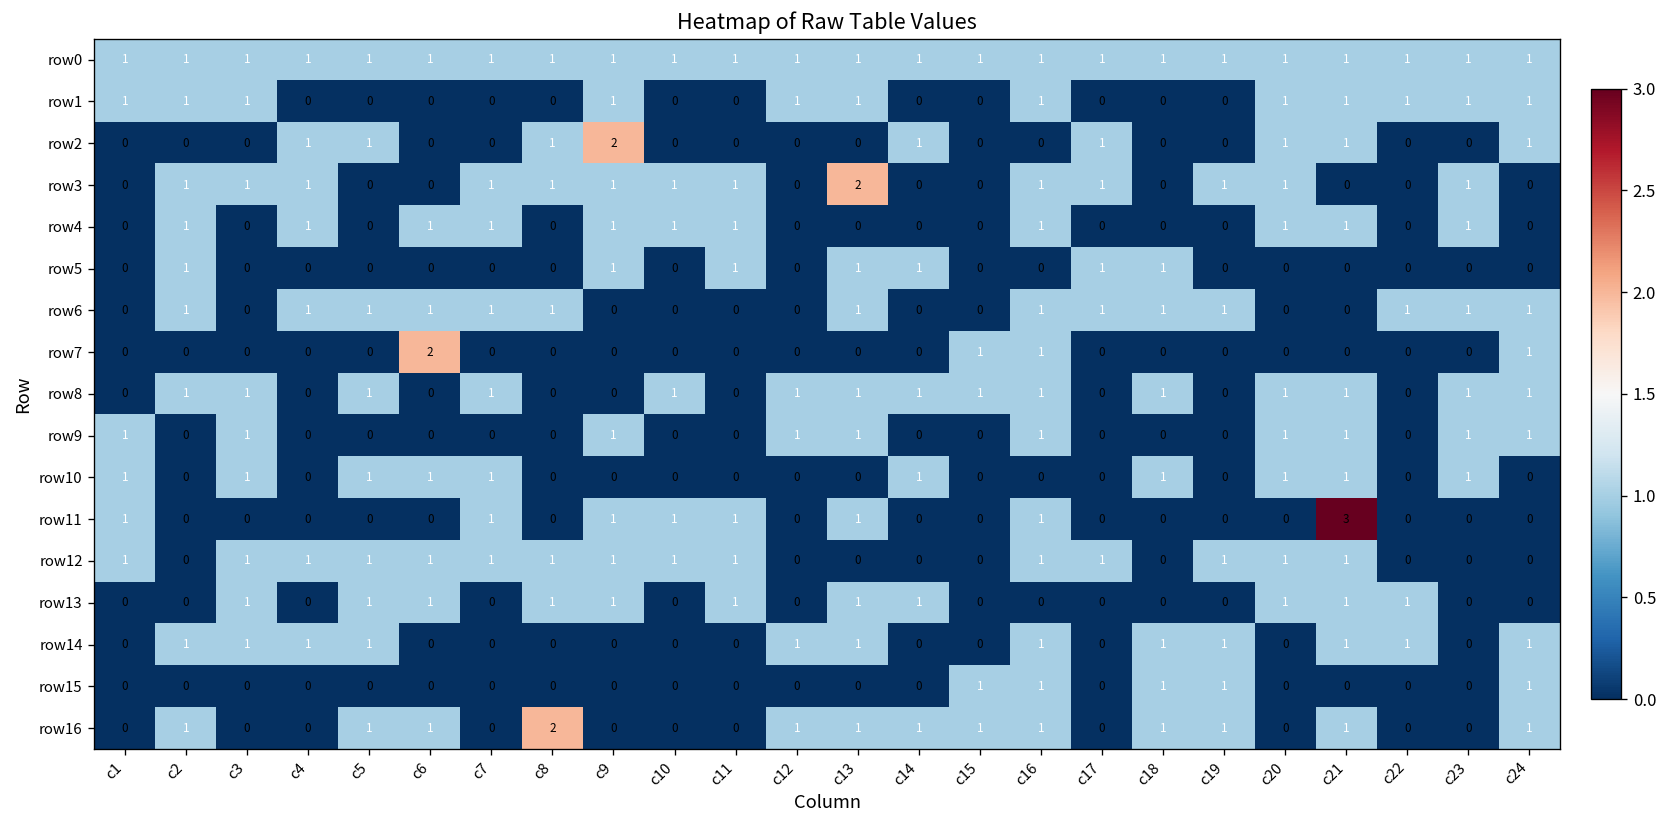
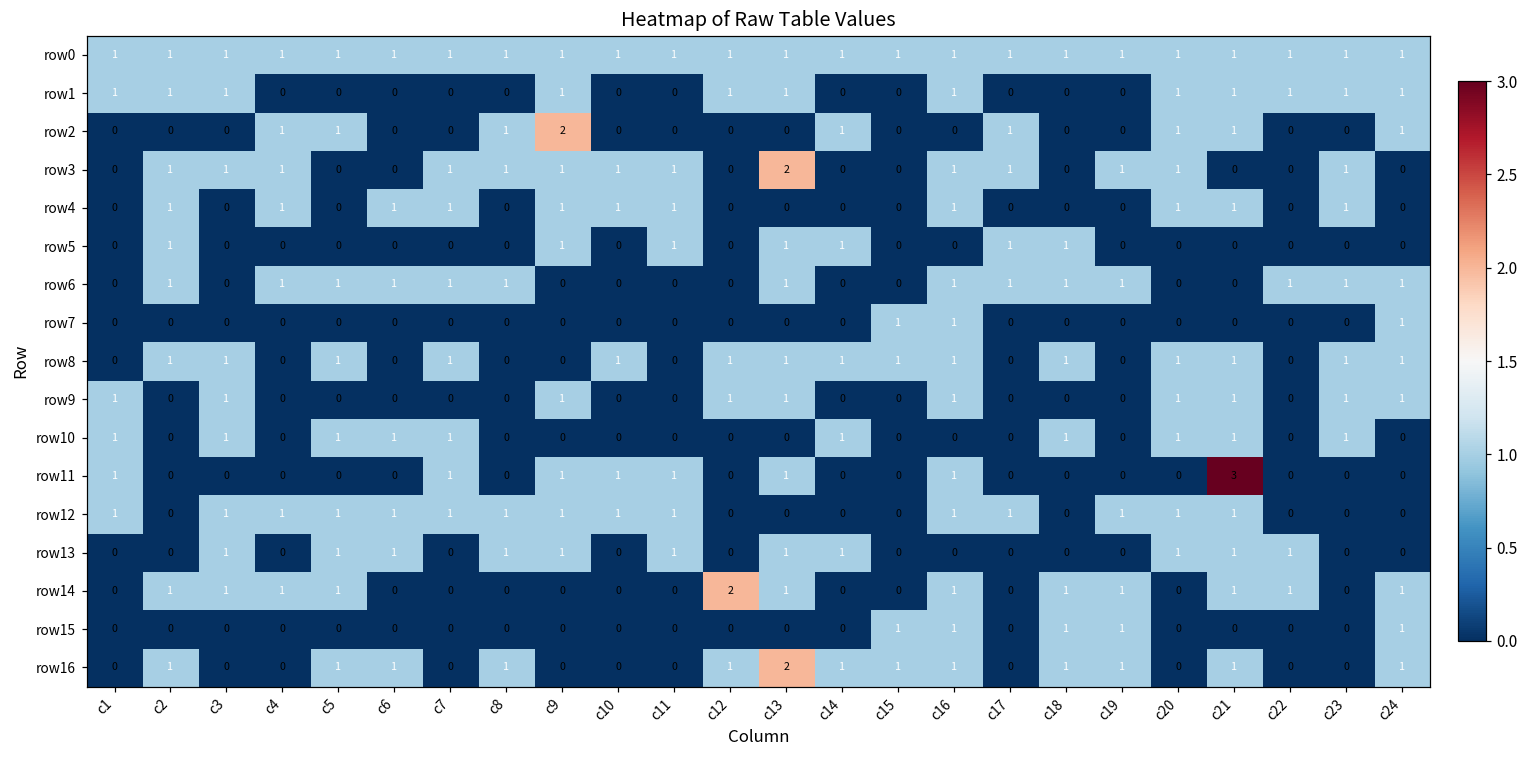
  {
    "row7": {
      "c1": 0,
      "c2": 0,
      "c3": 0,
      "c4": 0,
      "c5": 0,
-     "c6": 2,
+     "c6": 0,
      "c7": 0,
      "c8": 0,
      "c9": 0,
      "c10": 0,
      "c11": 0,
      "c12": 0,
      "c13": 0,
      "c14": 0,
      "c15": 1,
      "c16": 1,
      "c17": 0,
      "c18": 0,
      "c19": 0,
      "c20": 0,
      "c21": 0,
      "c22": 0,
      "c23": 0,
      "c24": 1
    },
    "row14": {
      "c1": 0,
      "c2": 1,
      "c3": 1,
      "c4": 1,
      "c5": 1,
      "c6": 0,
      "c7": 0,
      "c8": 0,
      "c9": 0,
      "c10": 0,
      "c11": 0,
-     "c12": 1,
+     "c12": 2,
      "c13": 1,
      "c14": 0,
      "c15": 0,
      "c16": 1,
      "c17": 0,
      "c18": 1,
      "c19": 1,
      "c20": 0,
      "c21": 1,
      "c22": 1,
      "c23": 0,
      "c24": 1
    },
    "row16": {
      "c1": 0,
      "c2": 1,
      "c3": 0,
      "c4": 0,
      "c5": 1,
      "c6": 1,
      "c7": 0,
-     "c8": 2,
+     "c8": 1,
      "c9": 0,
      "c10": 0,
      "c11": 0,
      "c12": 1,
-     "c13": 1,
+     "c13": 2,
      "c14": 1,
      "c15": 1,
      "c16": 1,
      "c17": 0,
      "c18": 1,
      "c19": 1,
      "c20": 0,
      "c21": 1,
      "c22": 0,
      "c23": 0,
      "c24": 1
    }
  }
